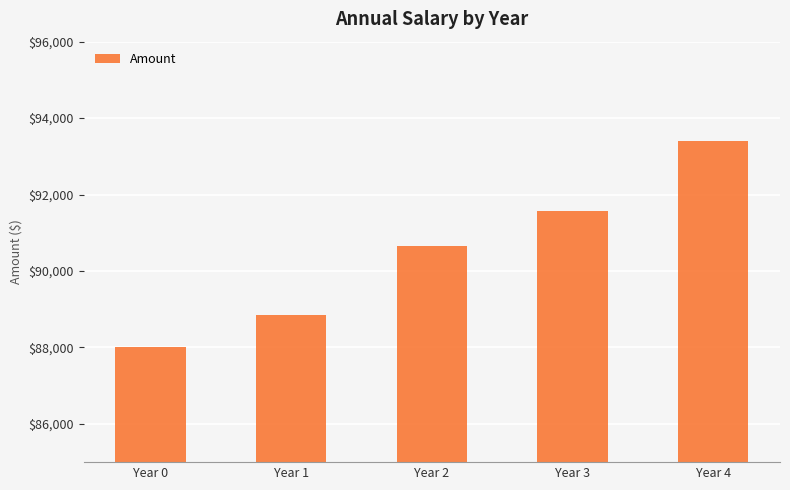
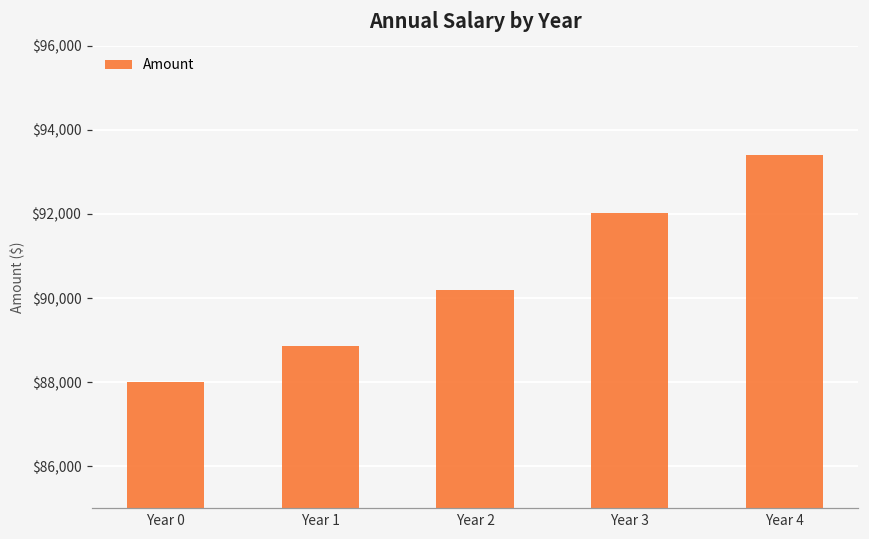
  {
    "Year 0": "$88,000",
    "Year 1": "$88,800",
-   "Year 2": "$90,700",
-   "Year 3": "$91,600",
+   "Year 2": "$90,200",
+   "Year 3": "$92,000",
    "Year 4": "$93,400"
  }
